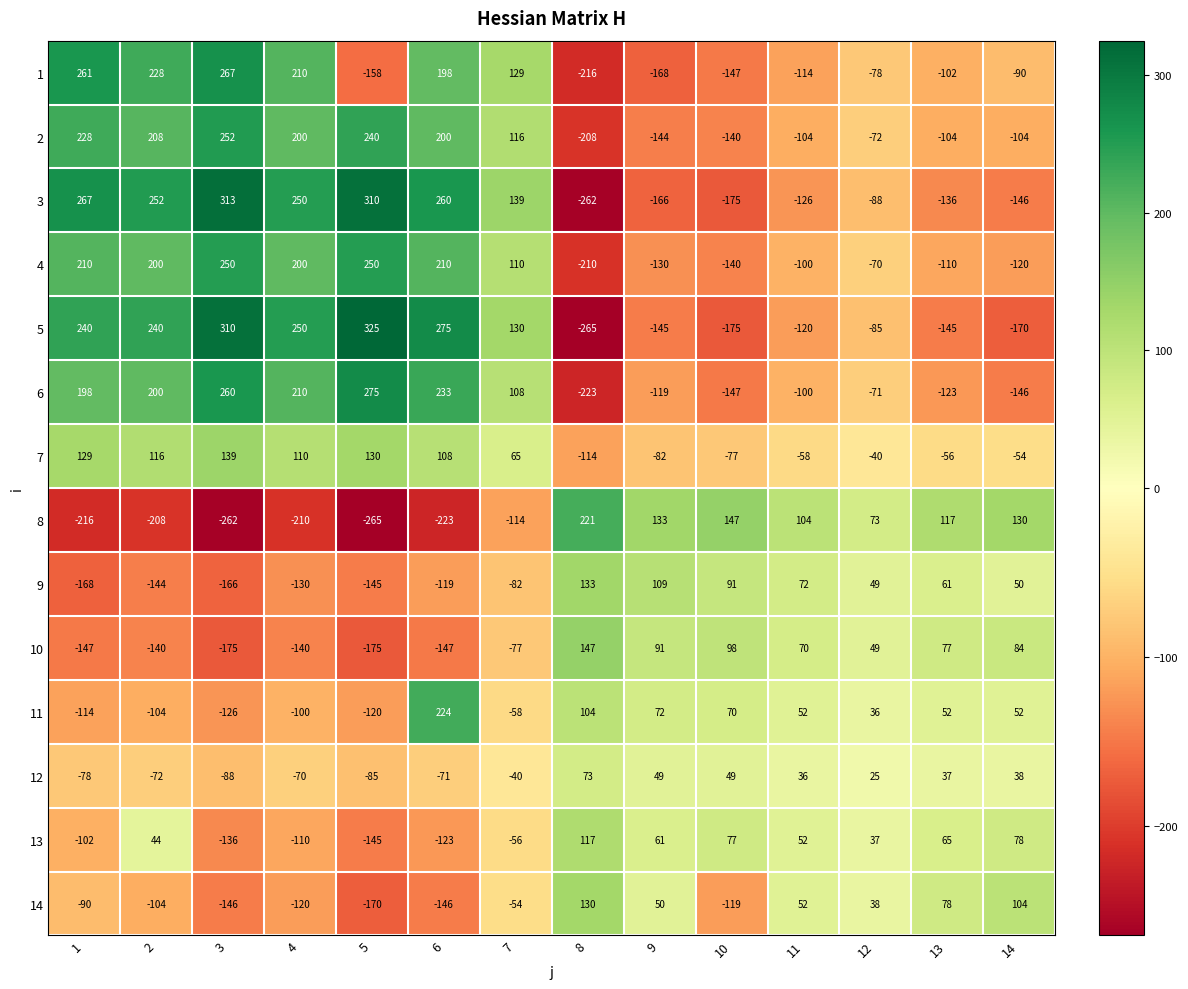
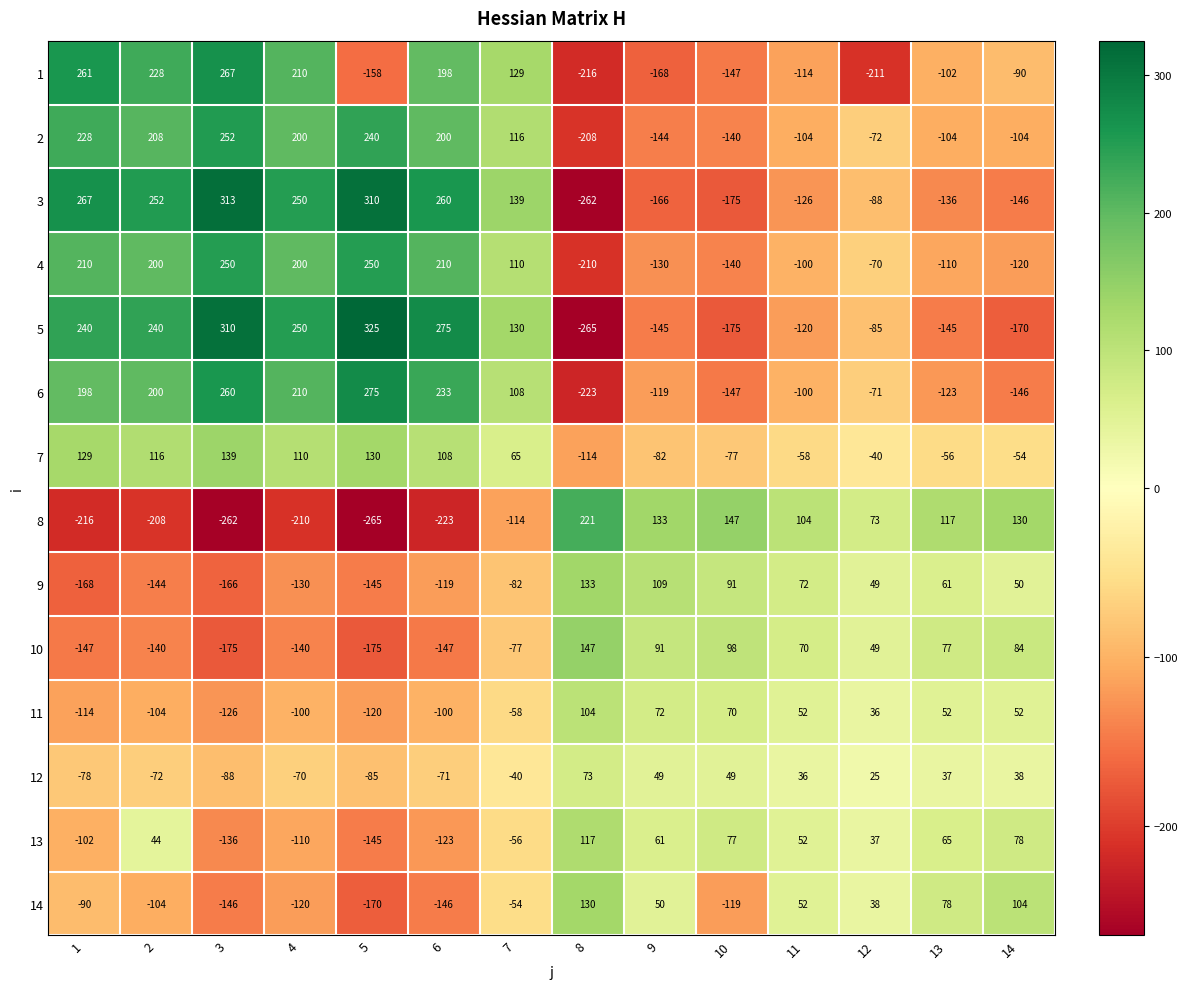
  {
    "1": {
      "1": 261,
      "2": 228,
      "3": 267,
      "4": 210,
      "5": -158,
      "6": 198,
      "7": 129,
      "8": -216,
      "9": -168,
      "10": -147,
      "11": -114,
-     "12": -78,
+     "12": -211,
      "13": -102,
      "14": -90
    },
    "2": {
      "1": 228,
      "2": 208,
      "3": 252,
      "4": 200,
      "5": 240,
      "6": 200,
      "7": 116,
      "8": -208,
      "9": -144,
      "10": -140,
      "11": -104,
      "12": -72,
      "13": -104,
      "14": -104
    },
    "3": {
      "1": 267,
      "2": 252,
      "3": 313,
      "4": 250,
      "5": 310,
      "6": 260,
      "7": 139,
      "8": -262,
      "9": -166,
      "10": -175,
      "11": -126,
      "12": -88,
      "13": -136,
      "14": -146
    },
    "4": {
      "1": 210,
      "2": 200,
      "3": 250,
      "4": 200,
      "5": 250,
      "6": 210,
      "7": 110,
      "8": -210,
      "9": -130,
      "10": -140,
      "11": -100,
      "12": -70,
      "13": -110,
      "14": -120
    },
    "5": {
      "1": 240,
      "2": 240,
      "3": 310,
      "4": 250,
      "5": 325,
      "6": 275,
      "7": 130,
      "8": -265,
      "9": -145,
      "10": -175,
      "11": -120,
      "12": -85,
      "13": -145,
      "14": -170
    },
    "6": {
      "1": 198,
      "2": 200,
      "3": 260,
      "4": 210,
      "5": 275,
      "6": 233,
      "7": 108,
      "8": -223,
      "9": -119,
      "10": -147,
      "11": -100,
      "12": -71,
      "13": -123,
      "14": -146
    },
    "7": {
      "1": 129,
      "2": 116,
      "3": 139,
      "4": 110,
      "5": 130,
      "6": 108,
      "7": 65,
      "8": -114,
      "9": -82,
      "10": -77,
      "11": -58,
      "12": -40,
      "13": -56,
      "14": -54
    },
    "8": {
      "1": -216,
      "2": -208,
      "3": -262,
      "4": -210,
      "5": -265,
      "6": -223,
      "7": -114,
      "8": 221,
      "9": 133,
      "10": 147,
      "11": 104,
      "12": 73,
      "13": 117,
      "14": 130
    },
    "9": {
      "1": -168,
      "2": -144,
      "3": -166,
      "4": -130,
      "5": -145,
      "6": -119,
      "7": -82,
      "8": 133,
      "9": 109,
      "10": 91,
      "11": 72,
      "12": 49,
      "13": 61,
      "14": 50
    },
    "10": {
      "1": -147,
      "2": -140,
      "3": -175,
      "4": -140,
      "5": -175,
      "6": -147,
      "7": -77,
      "8": 147,
      "9": 91,
      "10": 98,
      "11": 70,
      "12": 49,
      "13": 77,
      "14": 84
    },
    "11": {
      "1": -114,
      "2": -104,
      "3": -126,
      "4": -100,
      "5": -120,
-     "6": 224,
+     "6": -100,
      "7": -58,
      "8": 104,
      "9": 72,
      "10": 70,
      "11": 52,
      "12": 36,
      "13": 52,
      "14": 52
    },
    "12": {
      "1": -78,
      "2": -72,
      "3": -88,
      "4": -70,
      "5": -85,
      "6": -71,
      "7": -40,
      "8": 73,
      "9": 49,
      "10": 49,
      "11": 36,
      "12": 25,
      "13": 37,
      "14": 38
    },
    "13": {
      "1": -102,
      "2": 44,
      "3": -136,
      "4": -110,
      "5": -145,
      "6": -123,
      "7": -56,
      "8": 117,
      "9": 61,
      "10": 77,
      "11": 52,
      "12": 37,
      "13": 65,
      "14": 78
    },
    "14": {
      "1": -90,
      "2": -104,
      "3": -146,
      "4": -120,
      "5": -170,
      "6": -146,
      "7": -54,
      "8": 130,
      "9": 50,
      "10": -119,
      "11": 52,
      "12": 38,
      "13": 78,
      "14": 104
    }
  }
